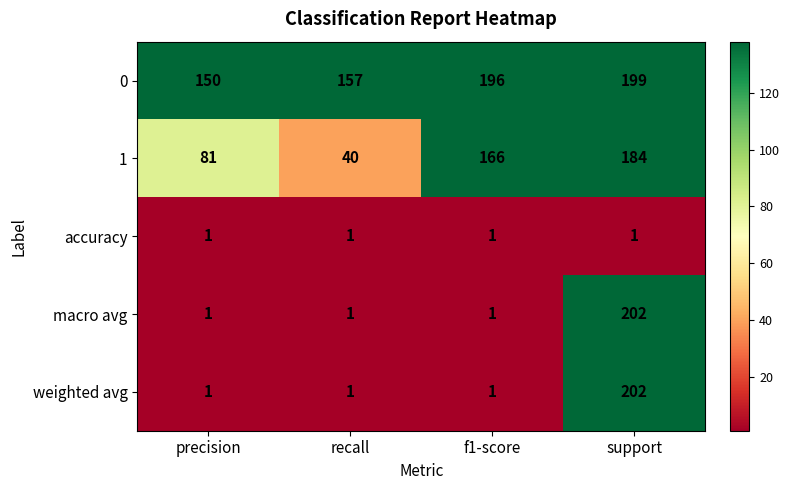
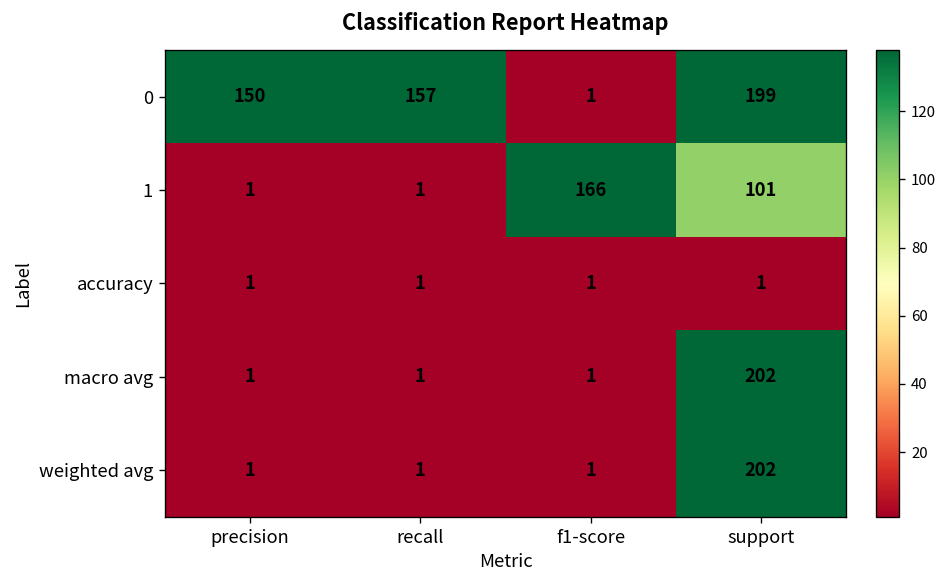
  {
    "0": {
      "precision": 150,
      "recall": 157,
-     "f1-score": 196,
+     "f1-score": 1,
      "support": 199
    },
    "1": {
-     "precision": 81,
-     "recall": 40,
+     "precision": 1,
+     "recall": 1,
      "f1-score": 166,
-     "support": 184
+     "support": 101
    },
    "accuracy": {
      "precision": 1,
      "recall": 1,
      "f1-score": 1,
      "support": 1
    },
    "macro avg": {
      "precision": 1,
      "recall": 1,
      "f1-score": 1,
      "support": 202
    },
    "weighted avg": {
      "precision": 1,
      "recall": 1,
      "f1-score": 1,
      "support": 202
    }
  }
